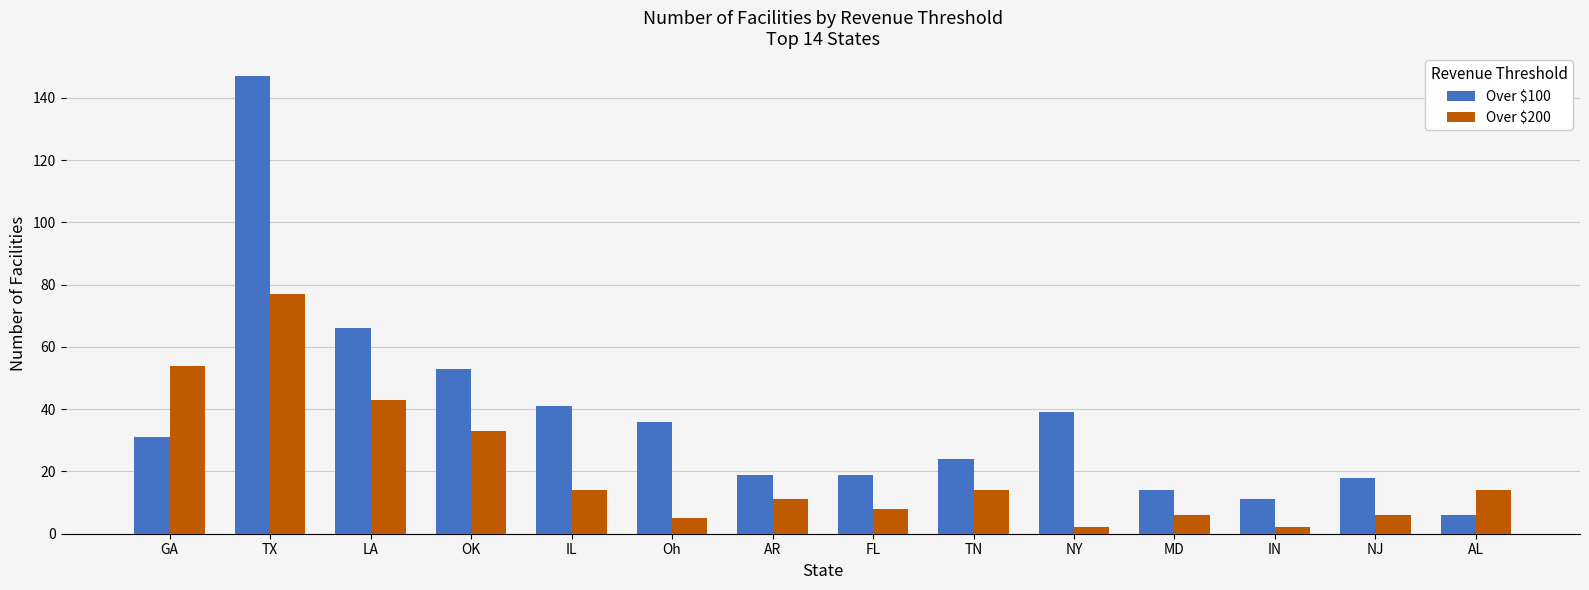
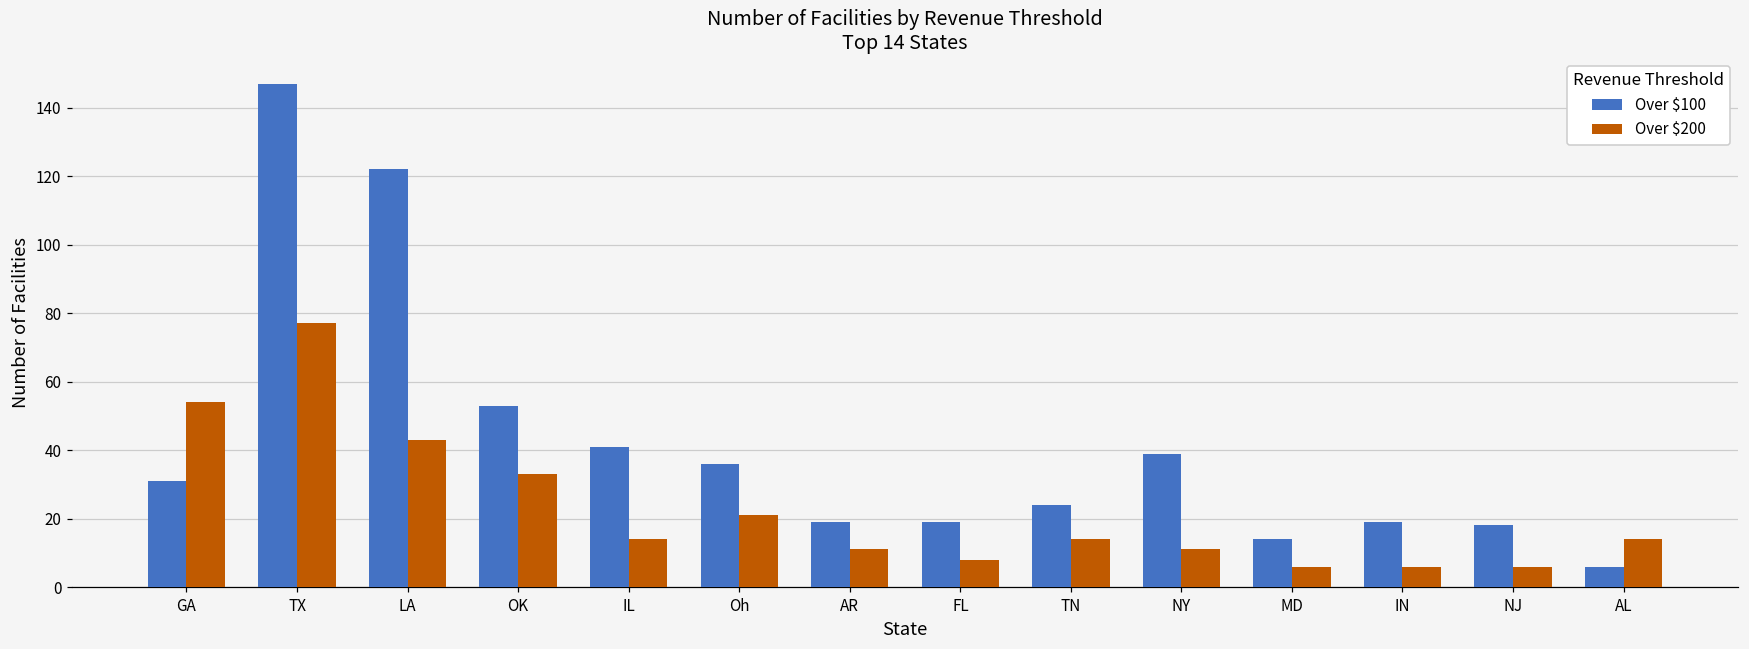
  {
    "Over $100": {
      "GA": 31,
      "TX": 147,
-     "LA": 66,
+     "LA": 122,
      "OK": 53,
      "IL": 41,
      "Oh": 36,
      "AR": 19,
      "FL": 19,
      "TN": 24,
      "NY": 39,
      "MD": 14,
-     "IN": 11,
+     "IN": 19,
      "NJ": 18,
      "AL": 6
    },
    "Over $200": {
      "GA": 54,
      "TX": 77,
      "LA": 43,
      "OK": 33,
      "IL": 14,
-     "Oh": 5,
+     "Oh": 21,
      "AR": 11,
      "FL": 8,
      "TN": 14,
-     "NY": 2,
+     "NY": 11,
      "MD": 6,
-     "IN": 2,
+     "IN": 6,
      "NJ": 6,
      "AL": 14
    }
  }
